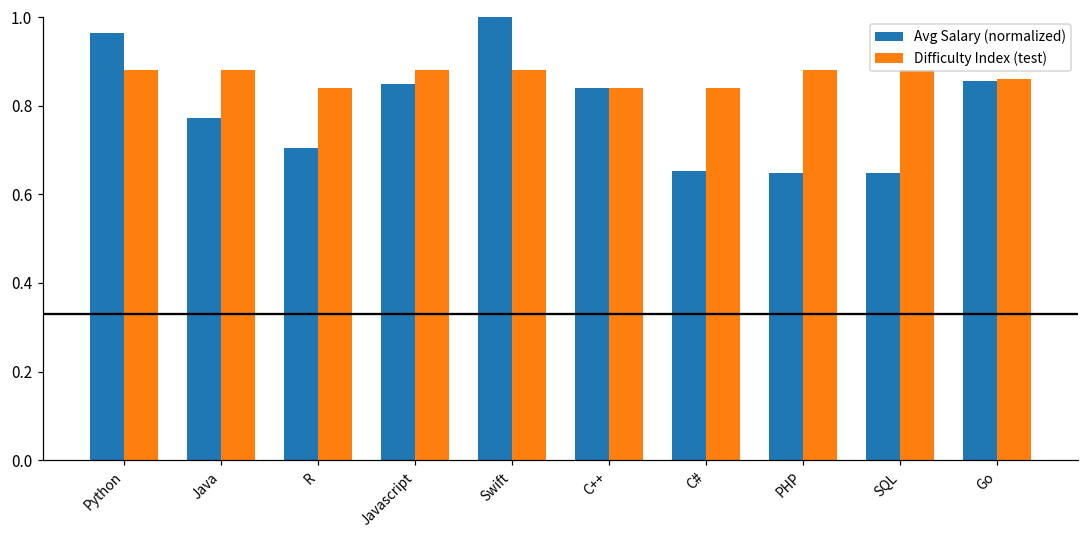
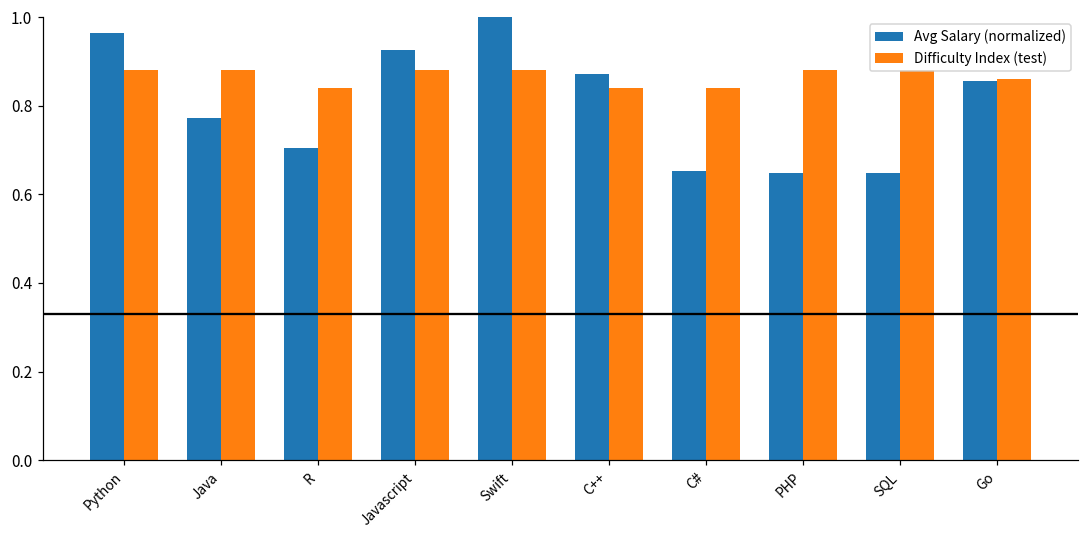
  {
    "Avg Salary (normalized)": {
      "Python": 0.96,
      "Java": 0.77,
      "R": 0.70,
-     "Javascript": 0.85,
+     "Javascript": 0.93,
      "Swift": 1.00,
-     "C++": 0.84,
+     "C++": 0.87,
      "C#": 0.65,
      "PHP": 0.65,
      "SQL": 0.65,
      "Go": 0.85
    },
    "Difficulty Index (test)": {
      "Python": 0.88,
      "Java": 0.88,
      "R": 0.84,
      "Javascript": 0.88,
      "Swift": 0.88,
      "C++": 0.84,
      "C#": 0.84,
      "PHP": 0.88,
      "Go": 0.86
    }
  }
